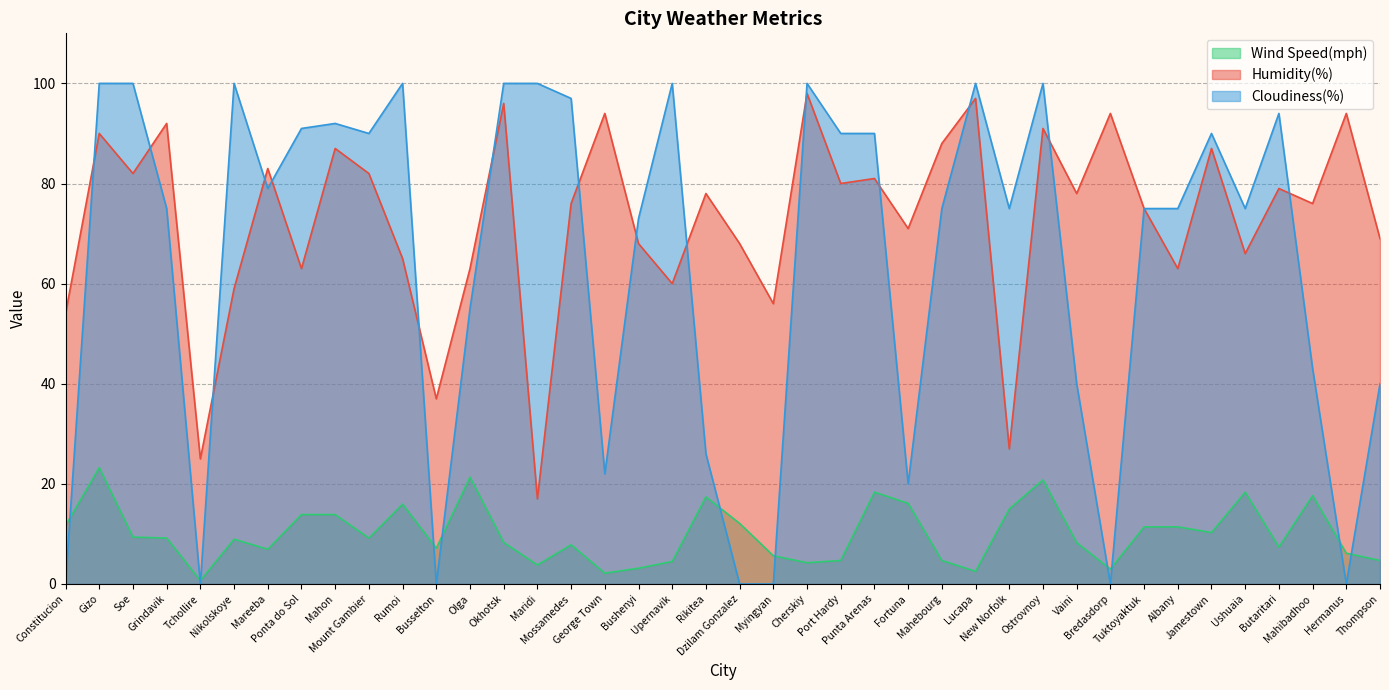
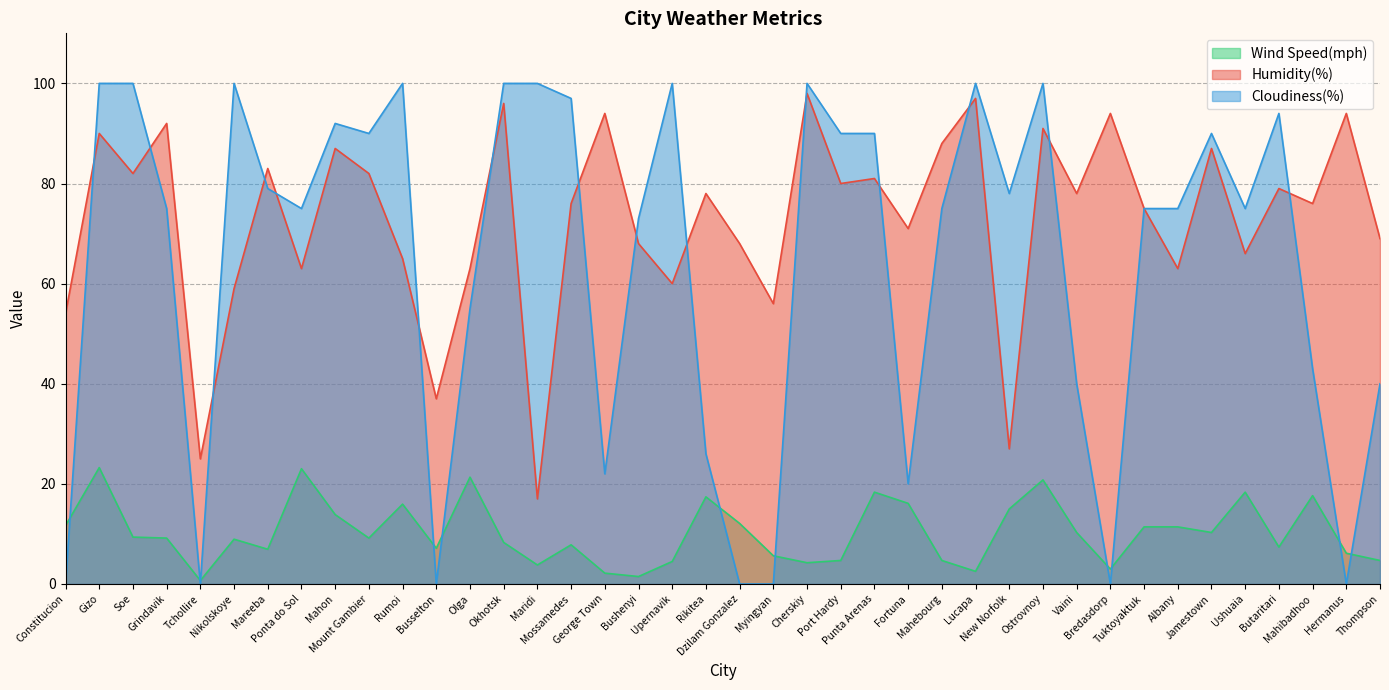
  {
    "Wind Speed(mph)": {
      "Constitucion": 12,
      "Gizo": 23,
      "Soe": 9,
      "Grindavik": 9,
      "Tchollire": 1,
      "Nikolskoye": 9,
      "Mareeba": 7,
-     "Ponta do Sol": 14,
+     "Ponta do Sol": 23,
      "Mahon": 14,
      "Mount Gambier": 9,
      "Rumoi": 16,
      "Busselton": 7,
      "Olga": 21,
      "Okhotsk": 8,
      "Maridi": 4,
      "Mossamedes": 8,
      "George Town": 2,
-     "Bushenyi": 3,
+     "Bushenyi": 1,
      "Upernavik": 5,
      "Rikitea": 17,
      "Dzilam Gonzalez": 12,
      "Myingyan": 6,
      "Cherskiy": 4,
      "Port Hardy": 5,
      "Punta Arenas": 18,
      "Fortuna": 16,
      "Mahebourg": 5,
      "Lucapa": 3,
      "New Norfolk": 15,
      "Ostrovnoy": 21,
-     "Vaini": 8,
+     "Vaini": 10,
      "Bredasdorp": 3,
      "Tuktoyaktuk": 11,
      "Albany": 11,
      "Jamestown": 10,
      "Ushuaia": 18,
      "Butaritari": 7,
      "Mahibadhoo": 18,
      "Hermanus": 6,
      "Thompson": 5
    },
    "Humidity(%)": {
      "Constitucion": 54,
      "Gizo": 90,
      "Soe": 82,
      "Grindavik": 92,
      "Tchollire": 25,
      "Nikolskoye": 59,
      "Mareeba": 83,
      "Ponta do Sol": 63,
      "Mahon": 87,
      "Mount Gambier": 82,
      "Rumoi": 65,
      "Busselton": 37,
      "Olga": 63,
      "Okhotsk": 96,
      "Maridi": 17,
      "Mossamedes": 76,
      "George Town": 94,
      "Bushenyi": 68,
      "Upernavik": 60,
      "Rikitea": 78,
      "Dzilam Gonzalez": 68,
      "Myingyan": 56,
      "Cherskiy": 98,
      "Port Hardy": 80,
      "Punta Arenas": 81,
      "Fortuna": 71,
      "Mahebourg": 88,
      "Lucapa": 97,
      "New Norfolk": 27,
      "Ostrovnoy": 91,
      "Vaini": 78,
      "Bredasdorp": 94,
      "Albany": 63,
      "Jamestown": 87,
      "Ushuaia": 66,
      "Butaritari": 79,
      "Mahibadhoo": 76,
      "Hermanus": 94,
      "Thompson": 69
    },
    "Cloudiness(%)": {
      "Constitucion": 0,
      "Gizo": 100,
      "Soe": 100,
      "Grindavik": 75,
      "Tchollire": 0,
      "Nikolskoye": 100,
      "Mareeba": 79,
-     "Ponta do Sol": 91,
+     "Ponta do Sol": 75,
      "Mahon": 92,
      "Mount Gambier": 90,
      "Rumoi": 100,
      "Busselton": 0,
      "Olga": 55,
      "Okhotsk": 100,
      "Maridi": 100,
      "Mossamedes": 97,
      "George Town": 22,
      "Bushenyi": 73,
      "Upernavik": 100,
      "Rikitea": 26,
      "Dzilam Gonzalez": 0,
      "Myingyan": 0,
      "Cherskiy": 100,
      "Port Hardy": 90,
      "Punta Arenas": 90,
      "Fortuna": 20,
      "Mahebourg": 75,
      "Lucapa": 100,
-     "New Norfolk": 75,
+     "New Norfolk": 78,
      "Ostrovnoy": 100,
      "Vaini": 40,
      "Bredasdorp": 0,
      "Albany": 75,
      "Jamestown": 90,
      "Ushuaia": 75,
      "Butaritari": 94,
      "Mahibadhoo": 43,
      "Hermanus": 0,
      "Thompson": 40
    }
  }
